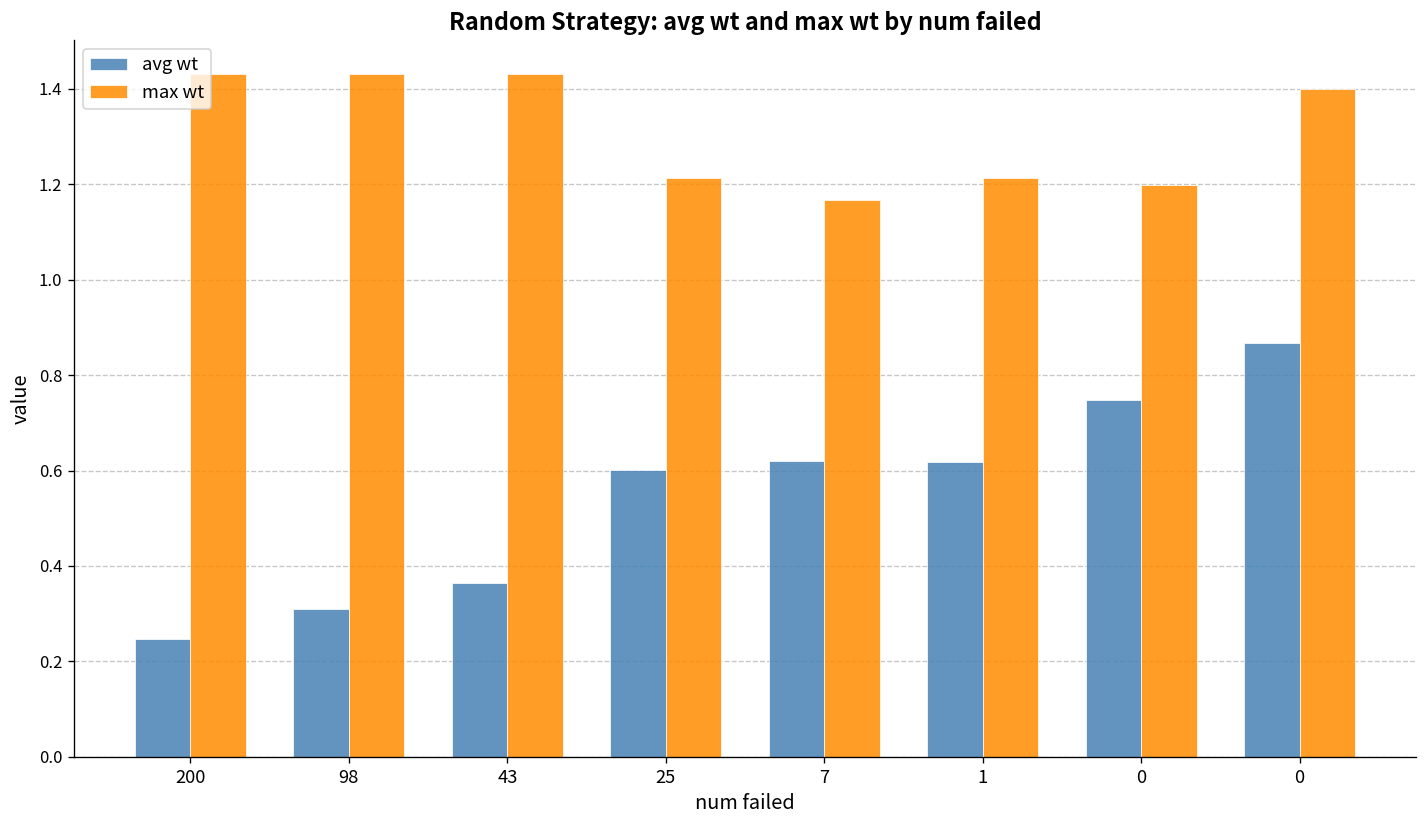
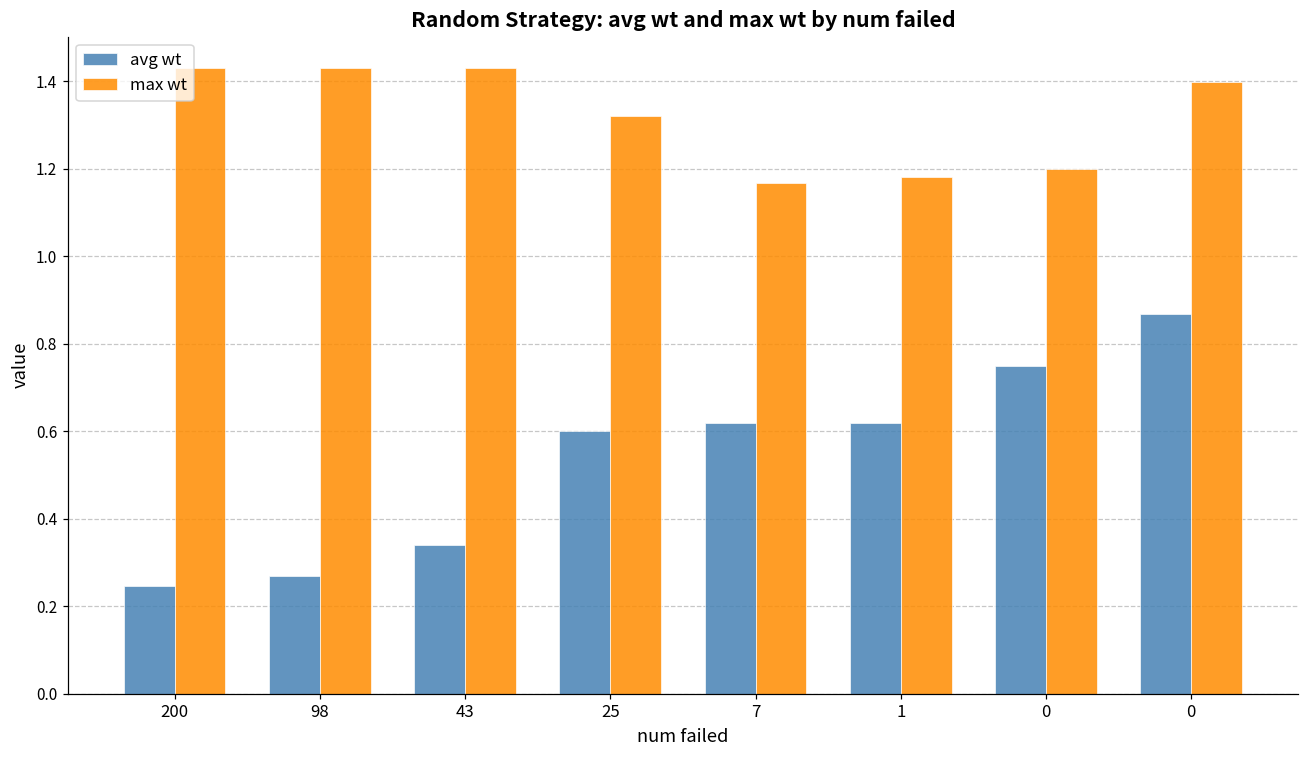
  {
    "avg wt": {
      "200": 0.25,
-     "98": 0.31,
-     "43": 0.37,
+     "98": 0.27,
+     "43": 0.34,
      "25": 0.60,
      "7": 0.62,
      "1": 0.62
    },
    "max wt": {
      "200": 1.43,
      "98": 1.43,
      "43": 1.43,
-     "25": 1.21,
+     "25": 1.32,
      "7": 1.17,
-     "1": 1.21
+     "1": 1.18
    }
  }
